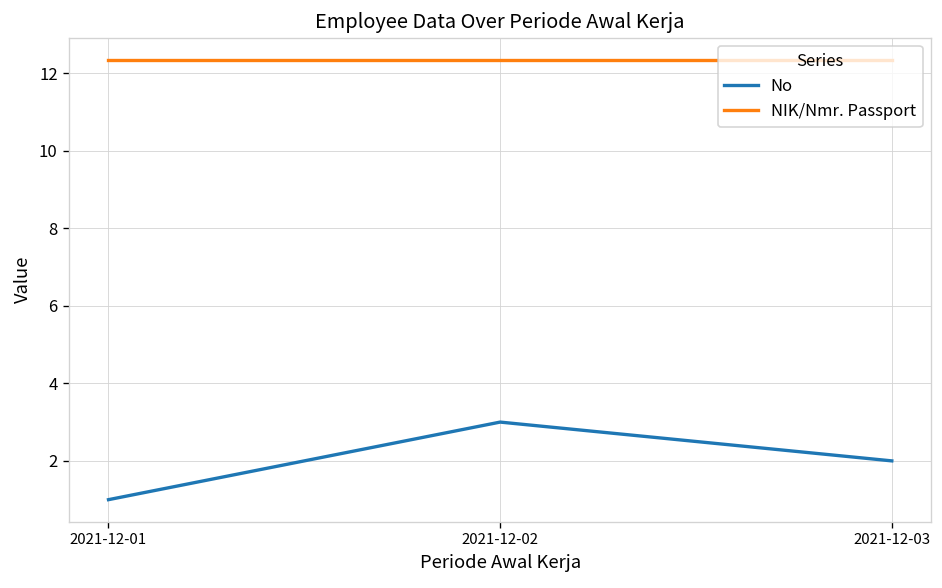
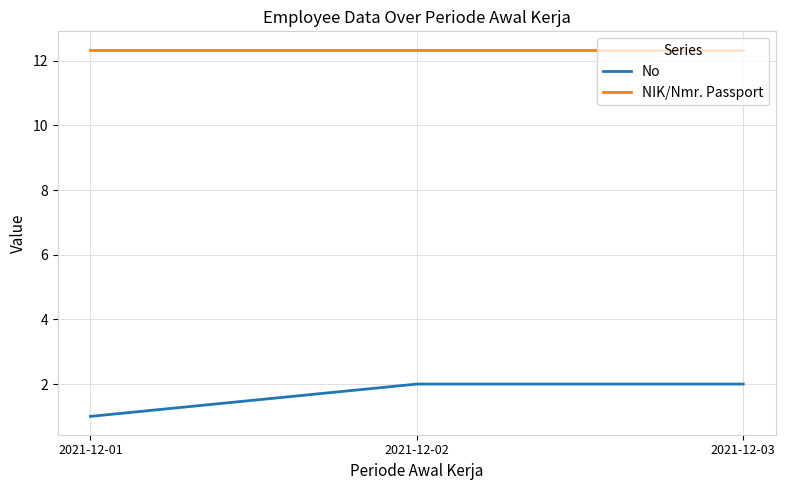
  {
    "No": {
      "2021-12-01": 1,
-     "2021-12-02": 3,
+     "2021-12-02": 2,
      "2021-12-03": 2
    },
    "NIK/Nmr. Passport": {
      "2021-12-01": 12.3,
      "2021-12-02": 12.3
    }
  }
